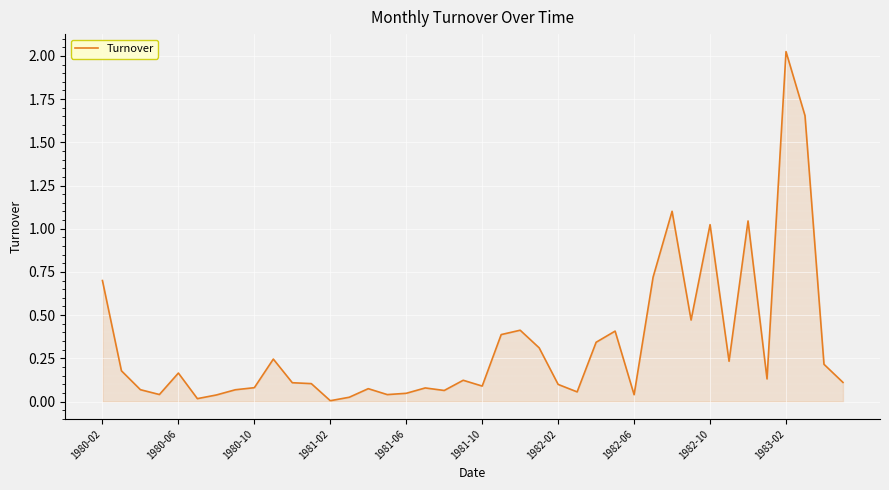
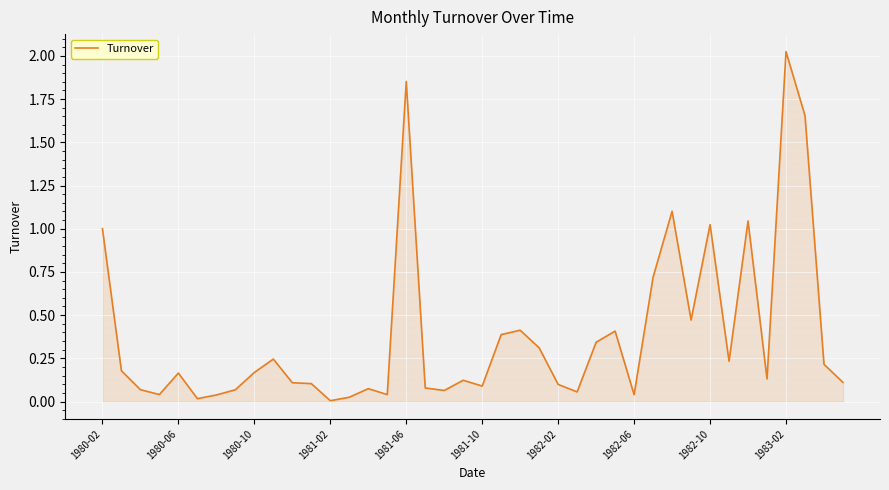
  {
-   "1980-02": 0.7,
+   "1980-02": 1.0,
    "1980-06": 0.16,
-   "1980-10": 0.08,
+   "1980-10": 0.17,
    "1981-02": 0.00,
-   "1981-06": 0.05,
+   "1981-06": 1.85,
    "1981-10": 0.09,
    "1982-02": 0.10,
    "1982-06": 0.04,
    "1982-10": 1.02,
    "1983-02": 2.02
  }
